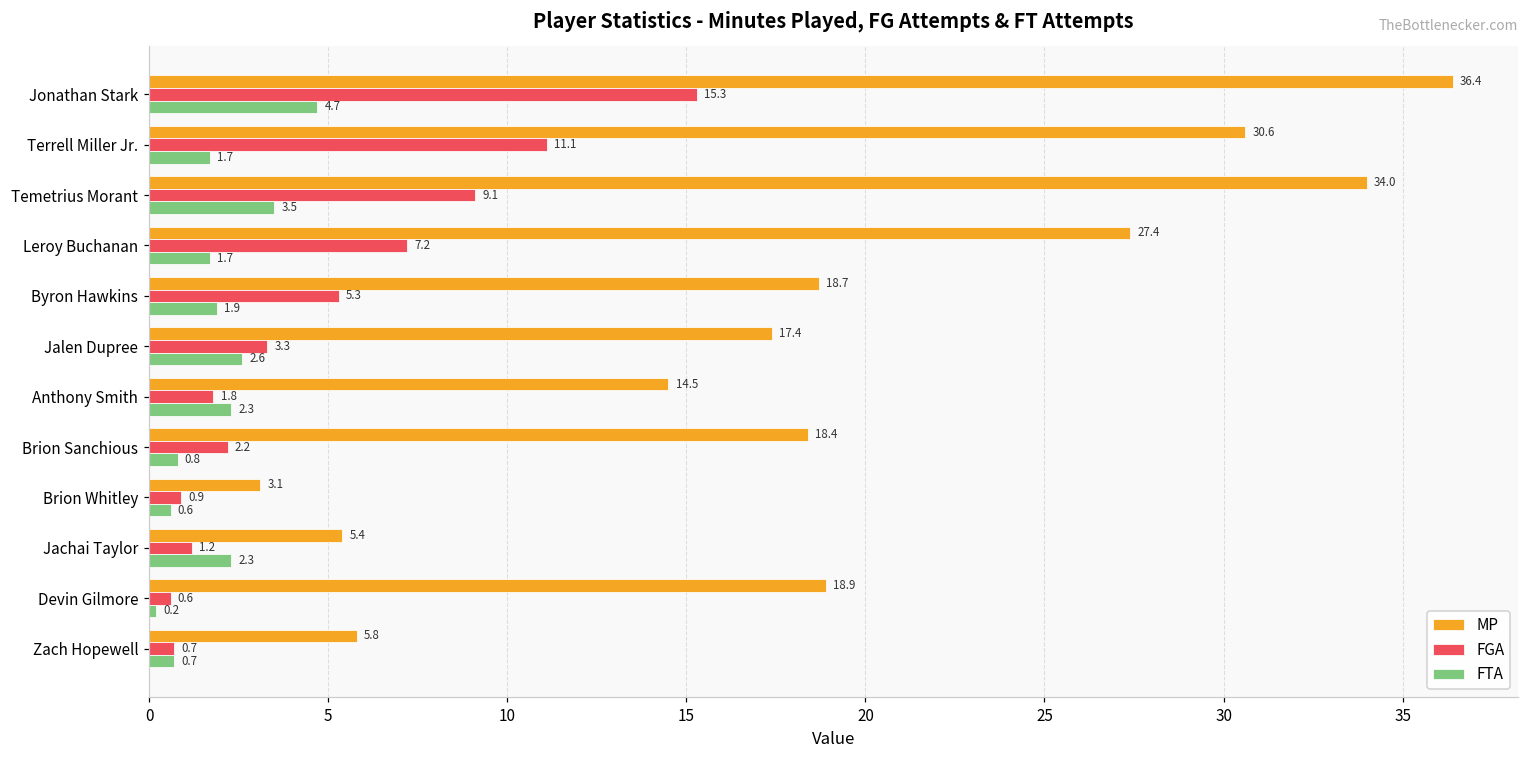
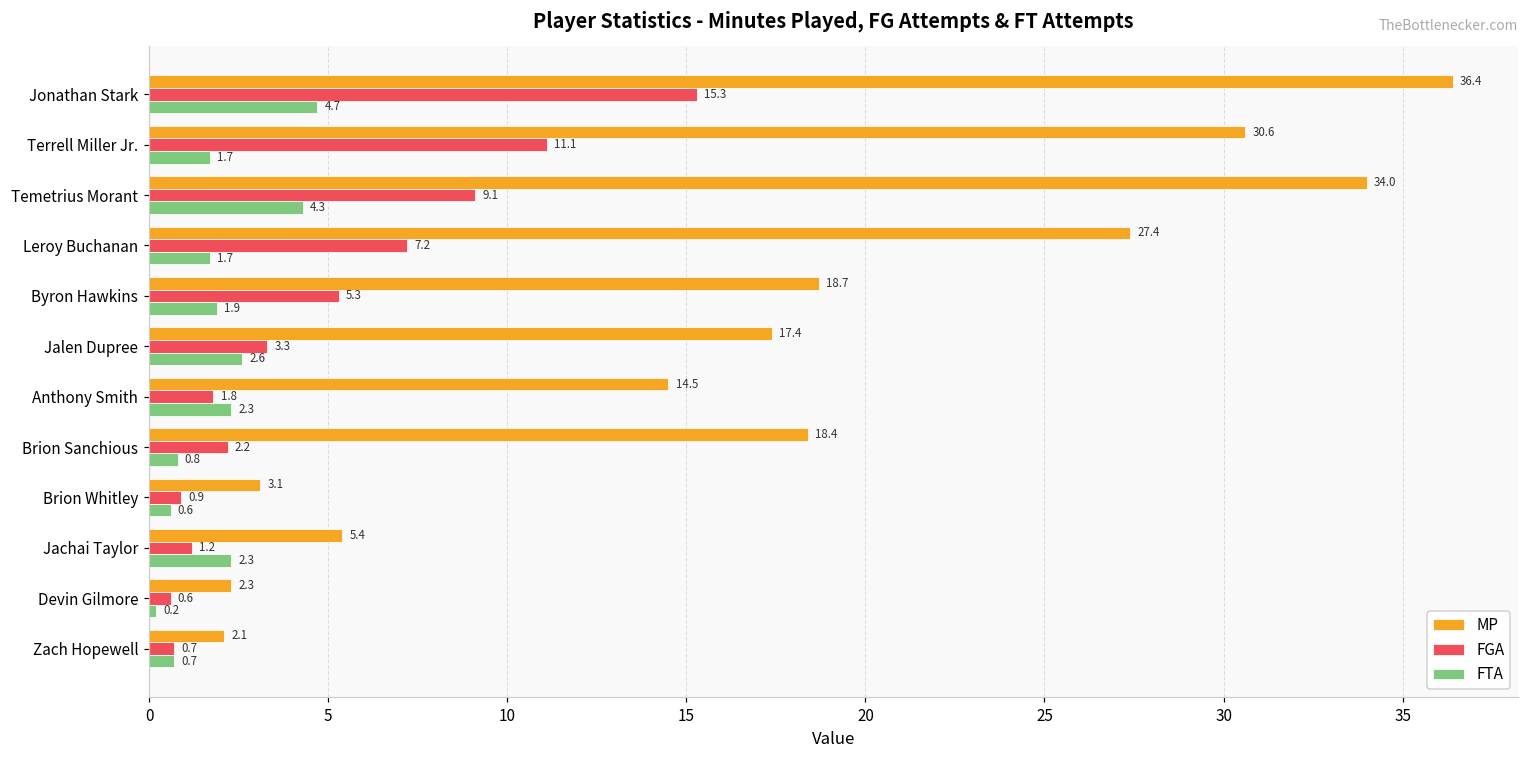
  {
    "MP": {
      "Jonathan Stark": 36.4,
      "Terrell Miller Jr.": 30.6,
      "Temetrius Morant": 34.0,
      "Leroy Buchanan": 27.4,
      "Byron Hawkins": 18.7,
      "Jalen Dupree": 17.4,
      "Anthony Smith": 14.5,
      "Brion Sanchious": 18.4,
      "Brion Whitley": 3.1,
      "Jachai Taylor": 5.4,
-     "Devin Gilmore": 18.9,
-     "Zach Hopewell": 5.8
+     "Devin Gilmore": 2.3,
+     "Zach Hopewell": 2.1
    },
    "FGA": {
      "Jonathan Stark": 15.3,
      "Terrell Miller Jr.": 11.1,
      "Temetrius Morant": 9.1,
      "Leroy Buchanan": 7.2,
      "Byron Hawkins": 5.3,
      "Jalen Dupree": 3.3,
      "Anthony Smith": 1.8,
      "Brion Sanchious": 2.2,
      "Brion Whitley": 0.9,
      "Jachai Taylor": 1.2,
      "Devin Gilmore": 0.6,
      "Zach Hopewell": 0.7
    },
    "FTA": {
      "Jonathan Stark": 4.7,
      "Terrell Miller Jr.": 1.7,
-     "Temetrius Morant": 3.5,
+     "Temetrius Morant": 4.3,
      "Leroy Buchanan": 1.7,
      "Byron Hawkins": 1.9,
      "Jalen Dupree": 2.6,
      "Anthony Smith": 2.3,
      "Brion Sanchious": 0.8,
      "Brion Whitley": 0.6,
      "Jachai Taylor": 2.3,
      "Devin Gilmore": 0.2,
      "Zach Hopewell": 0.7
    }
  }
